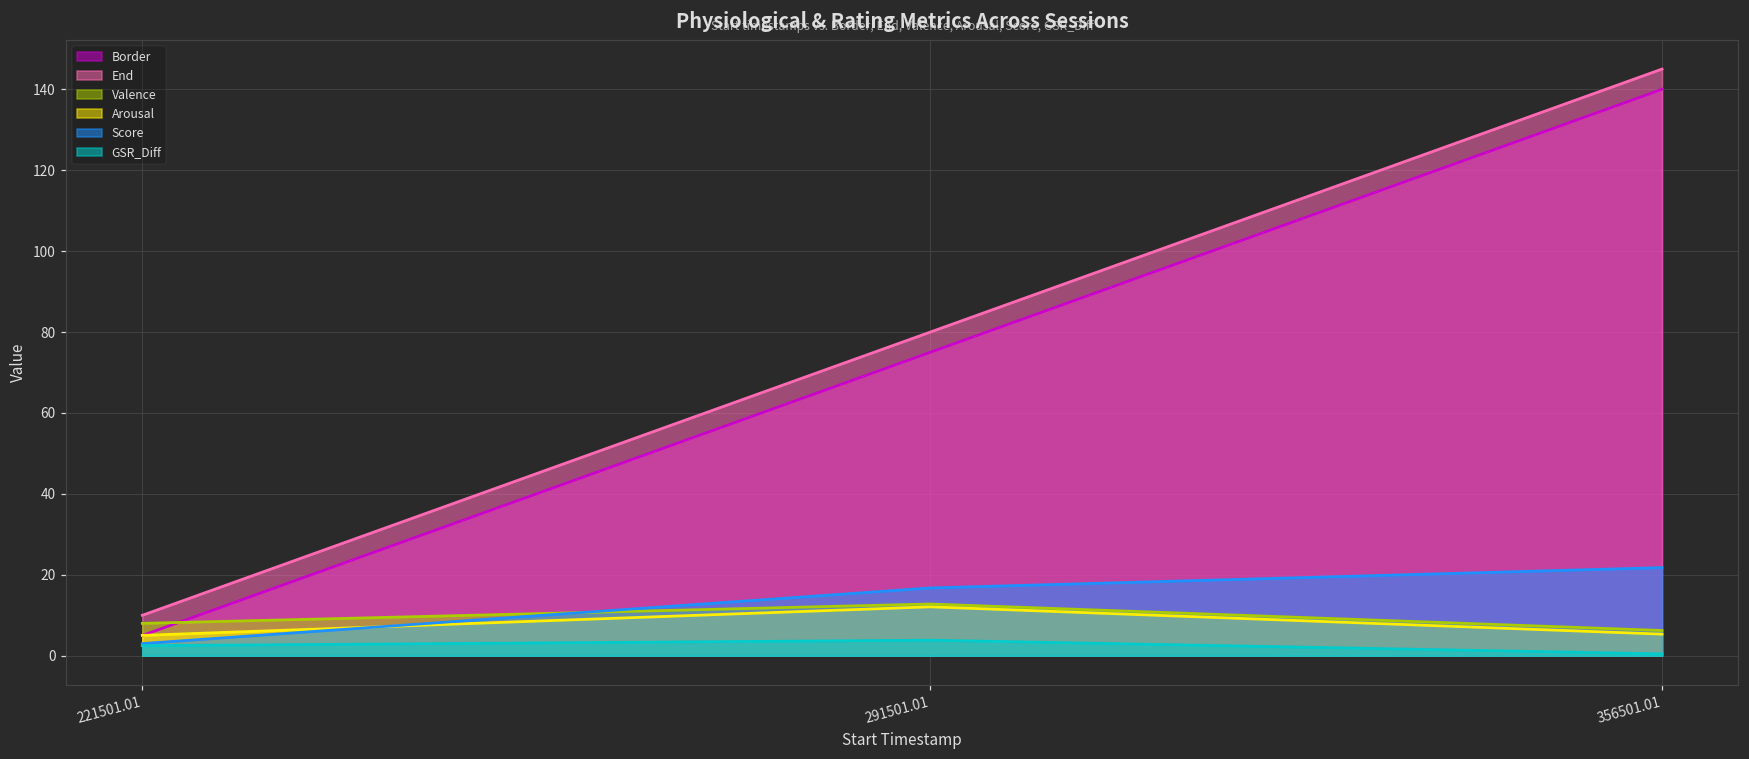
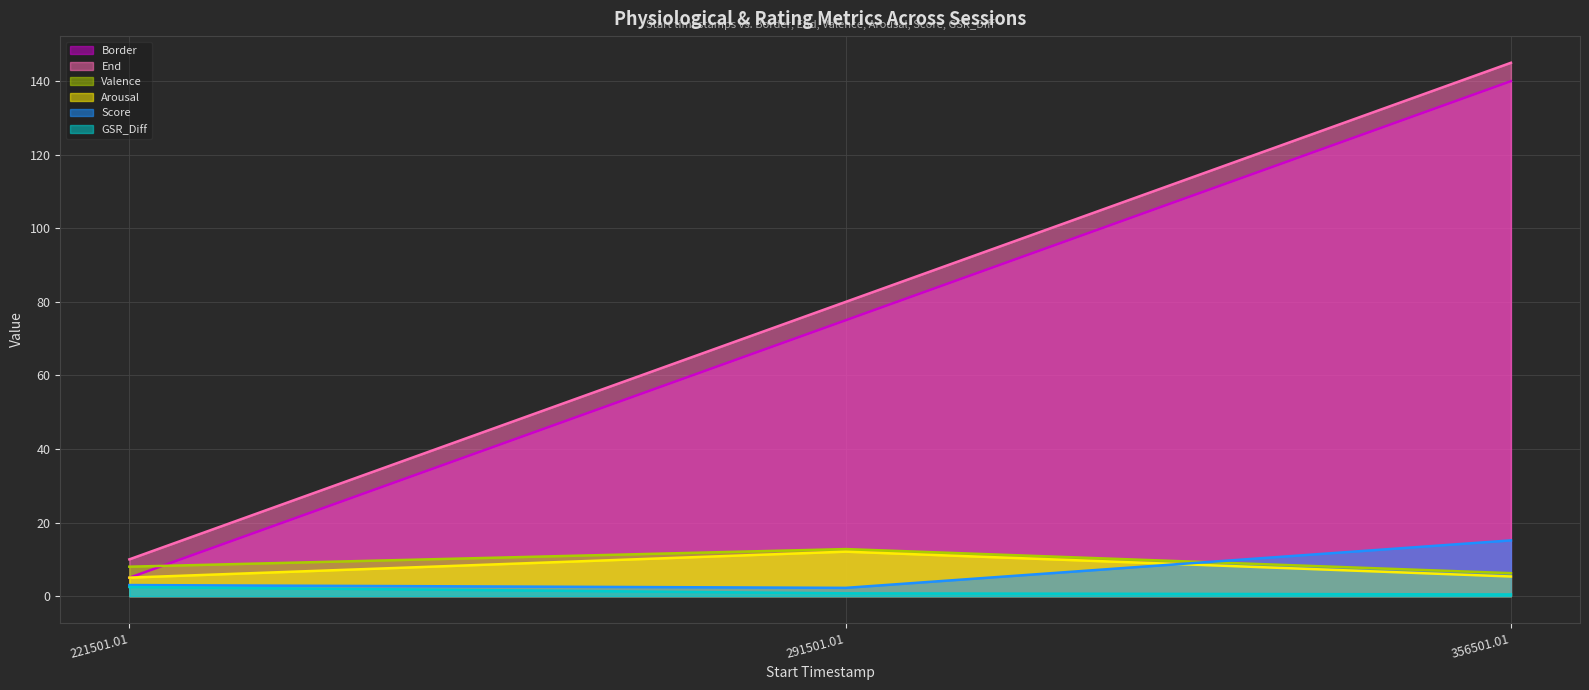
  {
    "Border": {
      "291501.01": 75,
      "356501.01": 140
    },
    "End": {
      "221501.01": 10,
      "291501.01": 80,
      "356501.01": 145
    },
    "Valence": {
      "221501.01": 8,
      "291501.01": 13,
      "356501.01": 6
    },
    "Arousal": {
      "291501.01": 12,
      "356501.01": 5
    },
    "Score": {
-     "291501.01": 17,
-     "356501.01": 22
+     "291501.01": 2,
+     "356501.01": 15
    },
    "GSR_Diff": {
-     "291501.01": 4,
+     "291501.01": 1,
      "356501.01": 0
    }
  }
